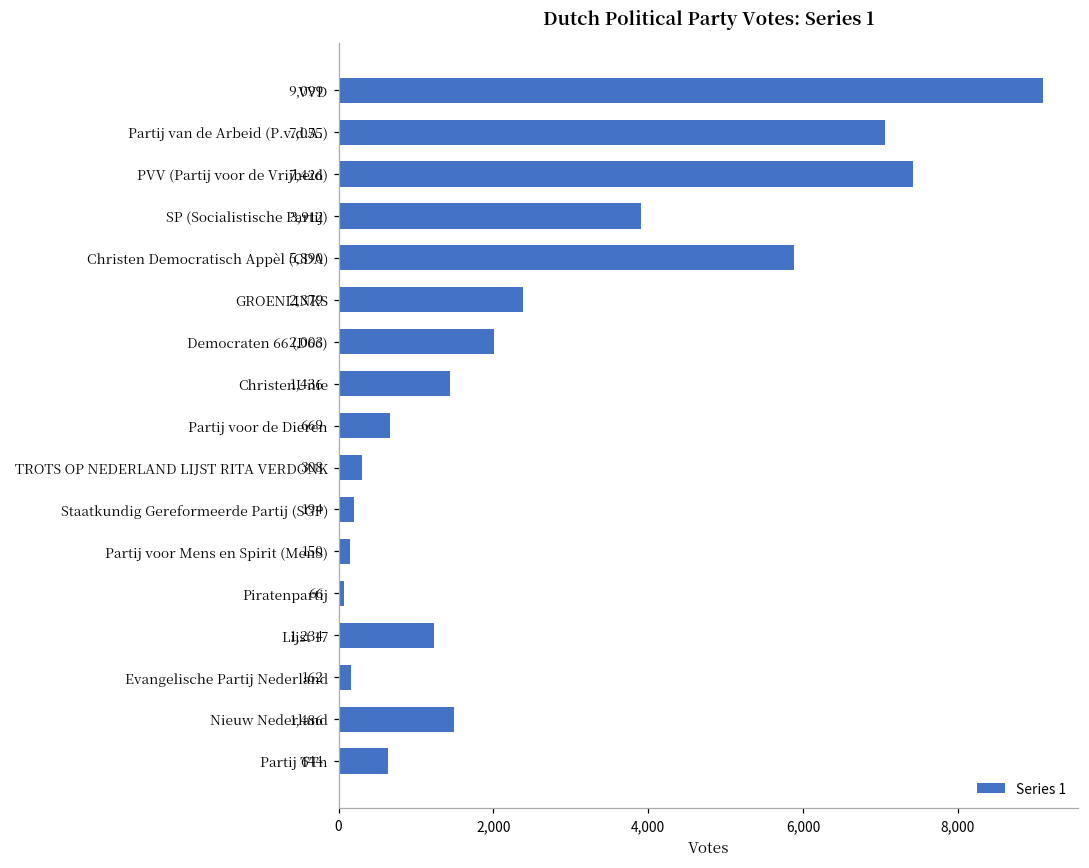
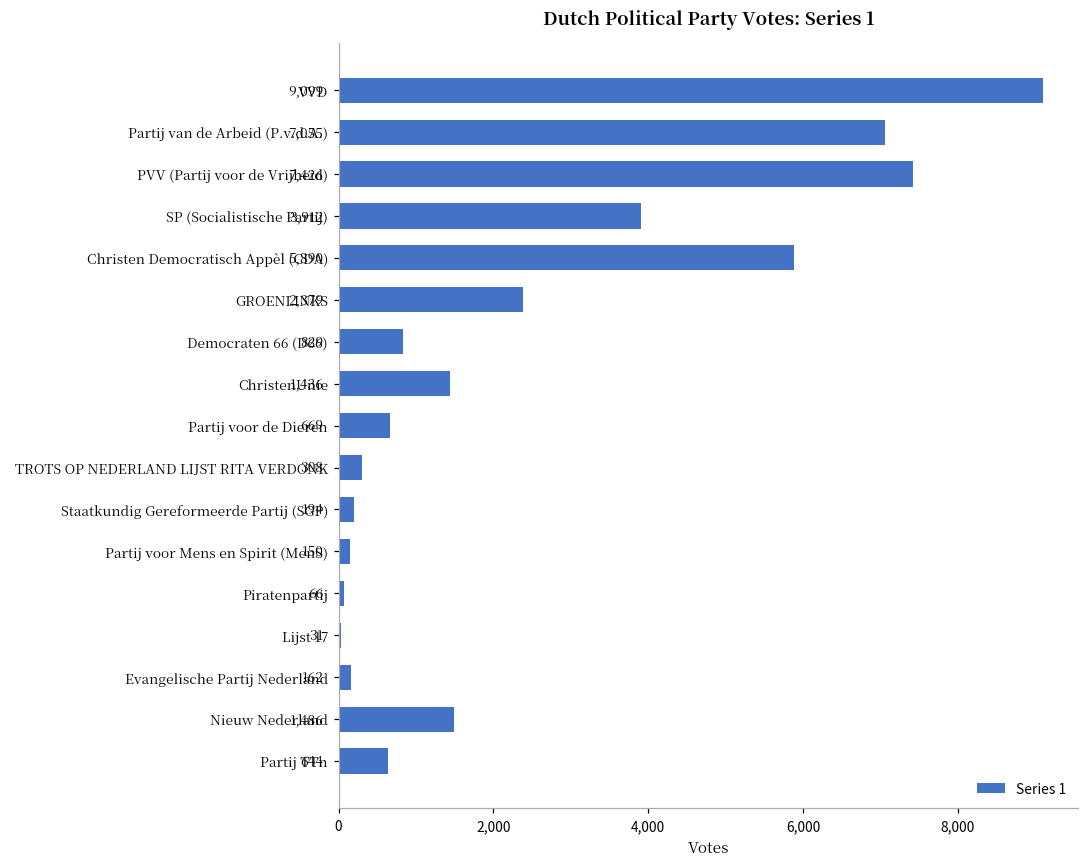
  {
-   "Democraten 66 (D66)": "2,003",
+   "Democraten 66 (D66)": "829",
    "Partij voor Mens en Spirit (MenS)": "150",
    "Piratenpartij": "66",
-   "Lijst 17": "1,234"
+   "Lijst 17": "31"
  }
